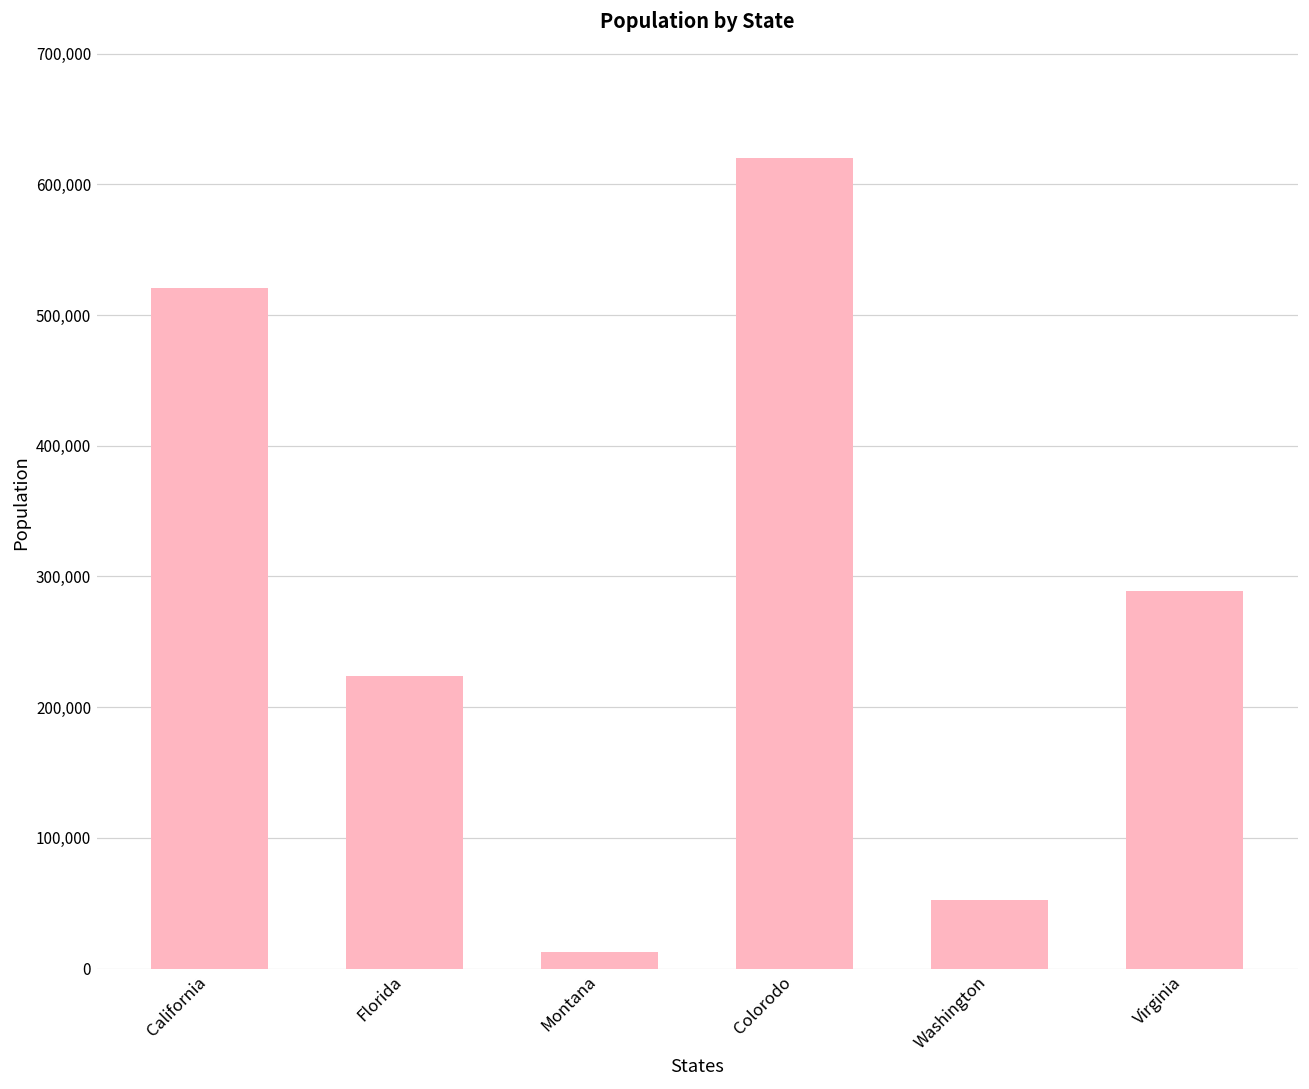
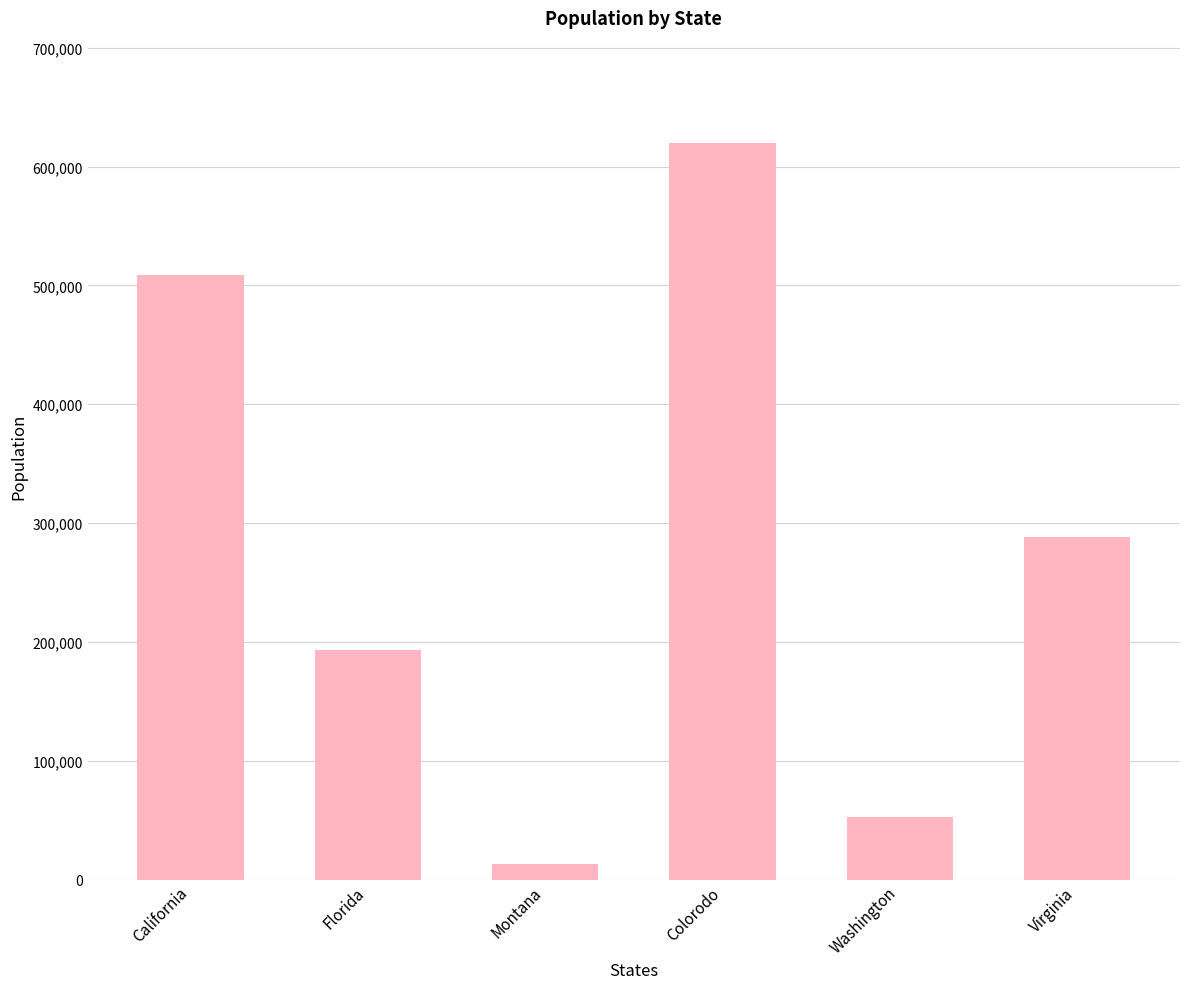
  {
-   "California": "520,000",
-   "Florida": "224,000",
+   "California": "509,000",
+   "Florida": "194,000",
    "Montana": "13,000",
    "Colorodo": "620,000",
    "Washington": "53,000",
    "Virginia": "289,000"
  }
